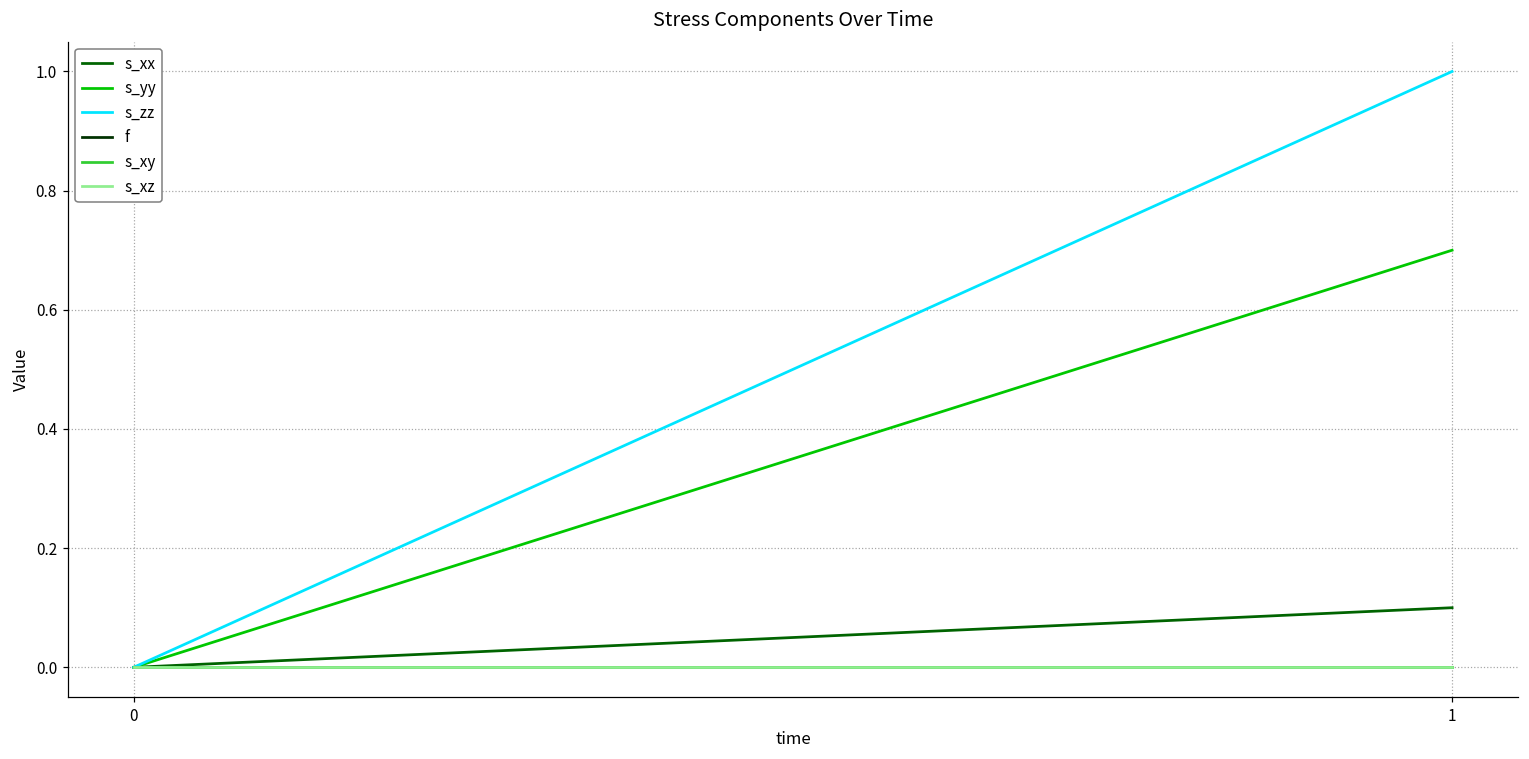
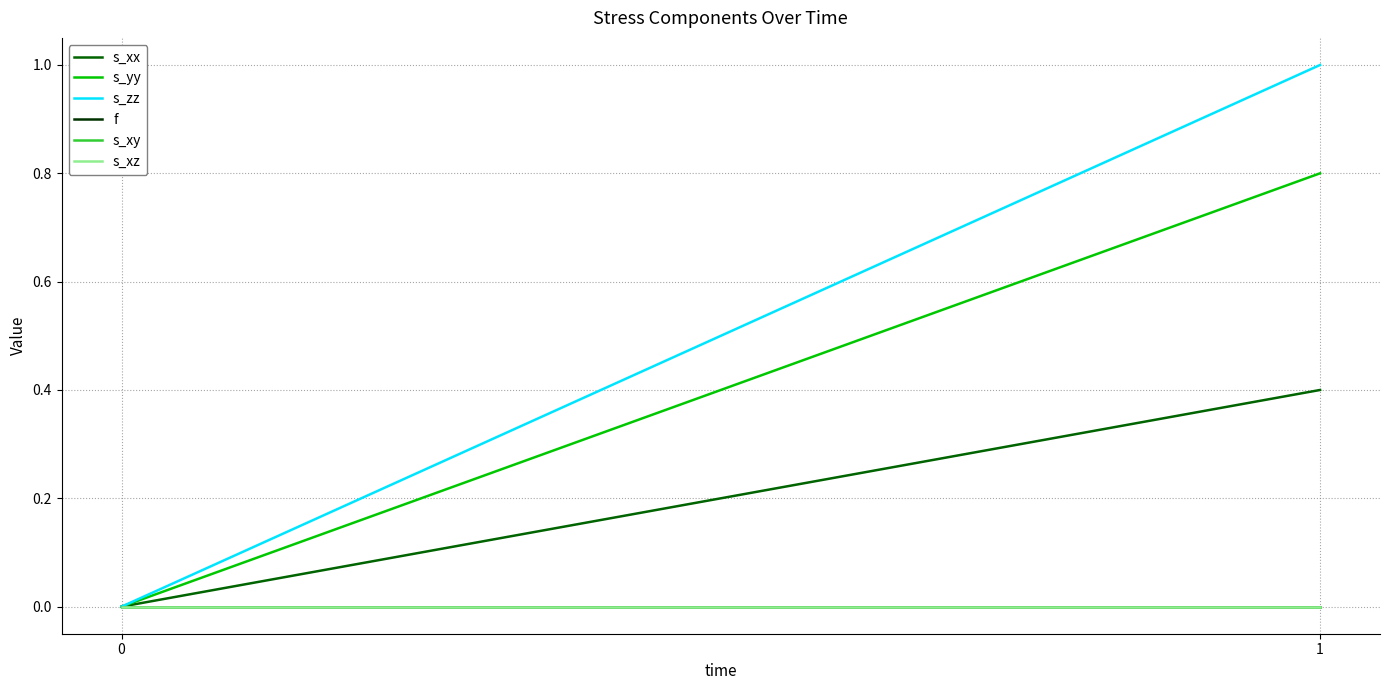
  {
    "s_xx": {
-     "1": 0.1
+     "1": 0.4
    },
    "s_yy": {
-     "1": 0.7
+     "1": 0.8
    },
    "s_zz": {
      "1": 1.0
    },
    "s_xz": {
      "1": 0.0
    }
  }
